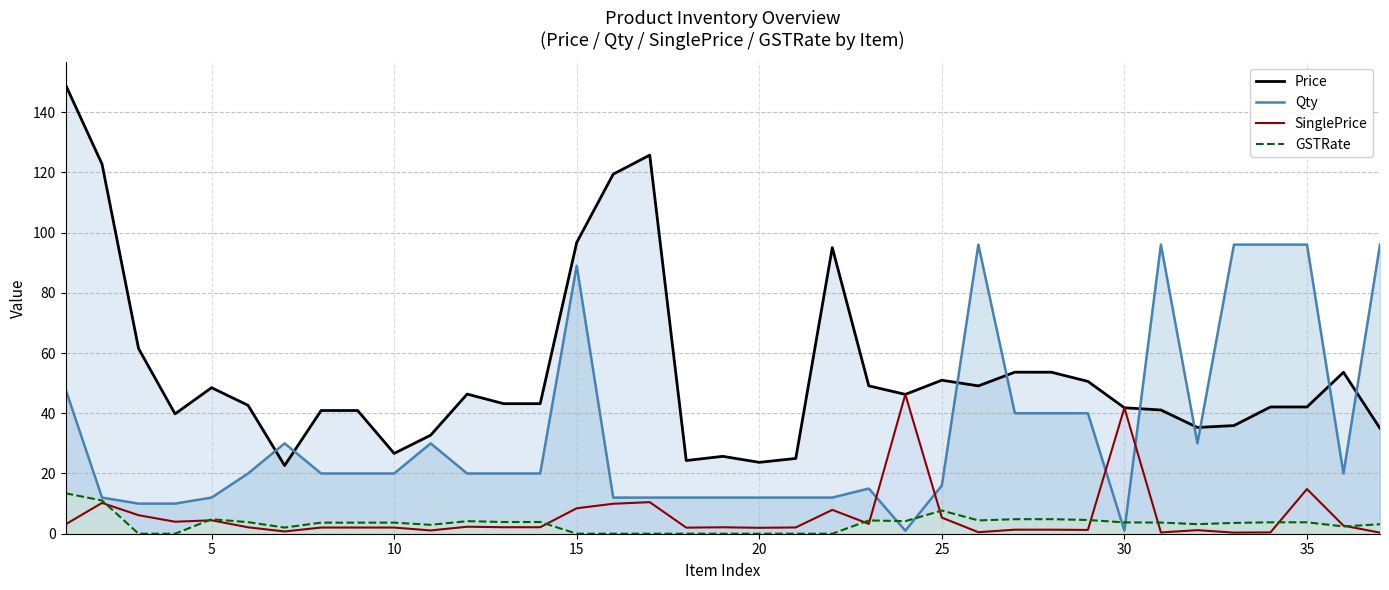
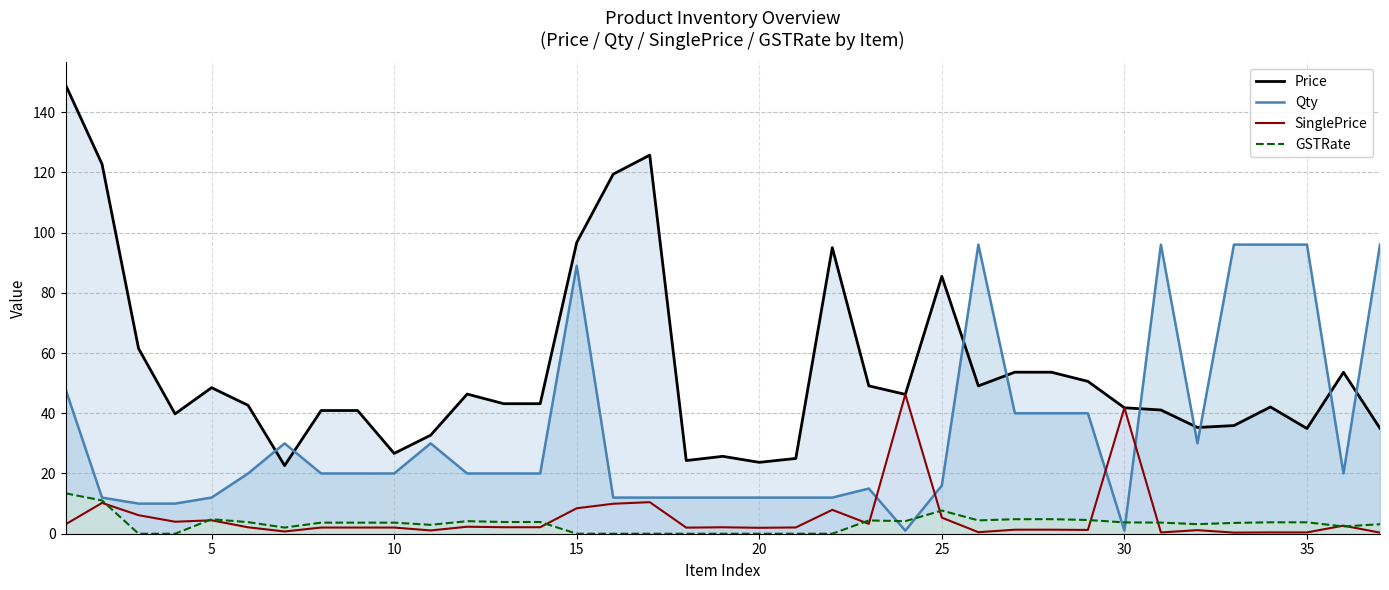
  {
    "Price": {
      "5": 48,
      "10": 27,
      "15": 97,
      "20": 24,
-     "25": 51,
-     "35": 42
+     "25": 85,
+     "35": 35
    },
    "Qty": {
      "5": 12,
      "10": 20,
      "15": 89,
      "20": 12,
      "25": 16,
      "30": 1,
      "35": 96
    },
    "SinglePrice": {
      "10": 2,
      "15": 8,
      "20": 2,
      "25": 5,
-     "35": 15
+     "35": 0
    },
    "GSTRate": {
      "10": 4,
      "15": 0,
      "20": 0,
      "25": 8,
      "30": 4,
      "35": 4
    }
  }
